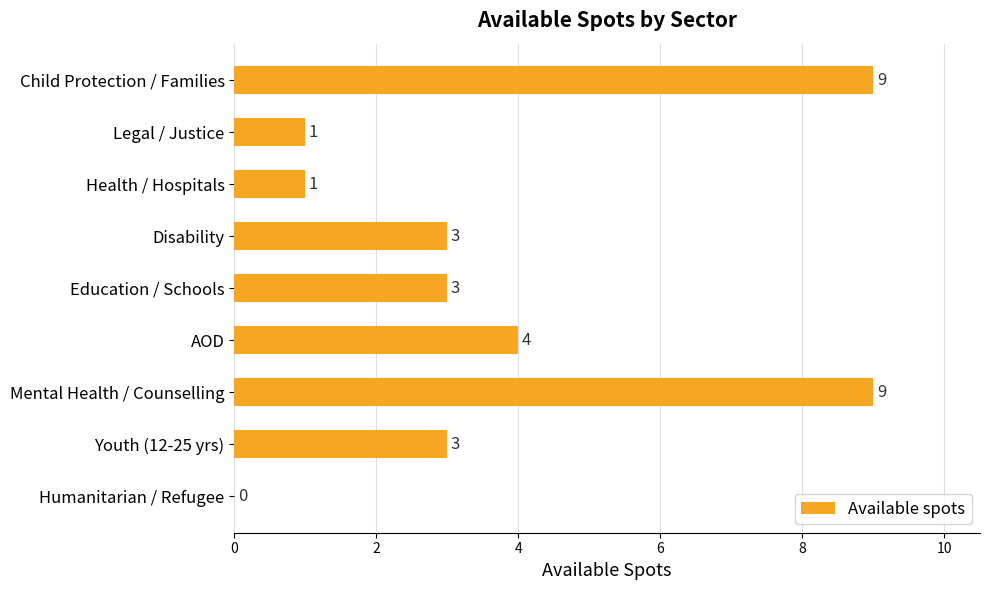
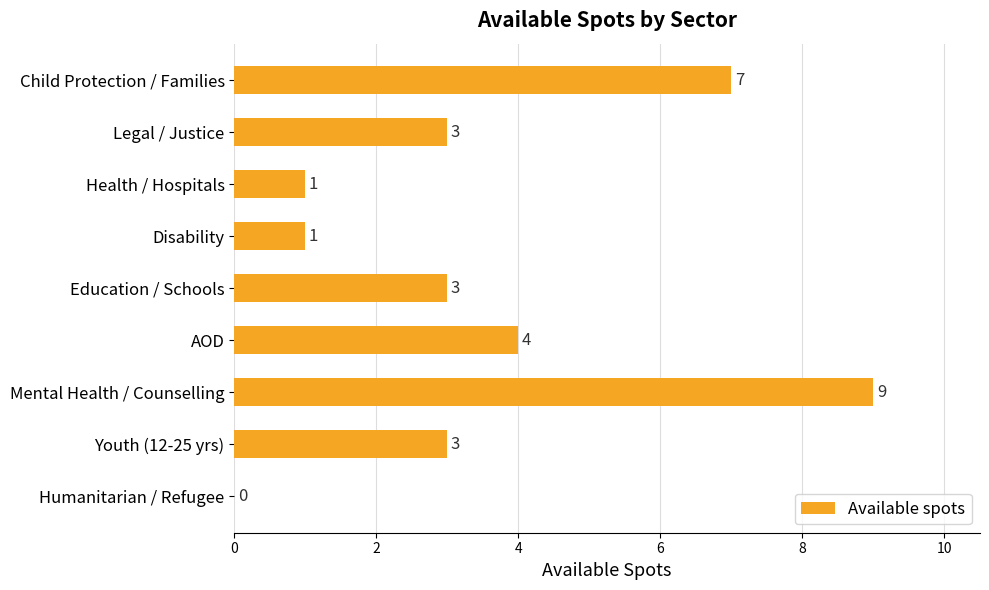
  {
-   "Child Protection / Families": 9,
-   "Legal / Justice": 1,
+   "Child Protection / Families": 7,
+   "Legal / Justice": 3,
    "Health / Hospitals": 1,
-   "Disability": 3,
+   "Disability": 1,
    "Education / Schools": 3,
    "AOD": 4,
    "Mental Health / Counselling": 9,
    "Youth (12-25 yrs)": 3,
    "Humanitarian / Refugee": 0
  }
